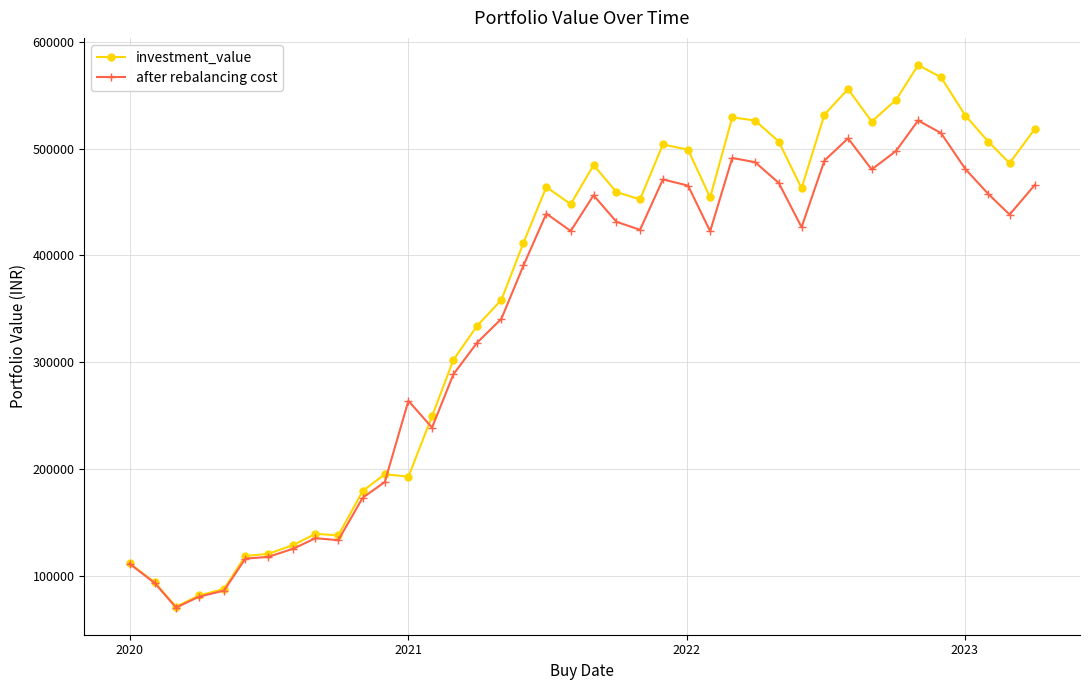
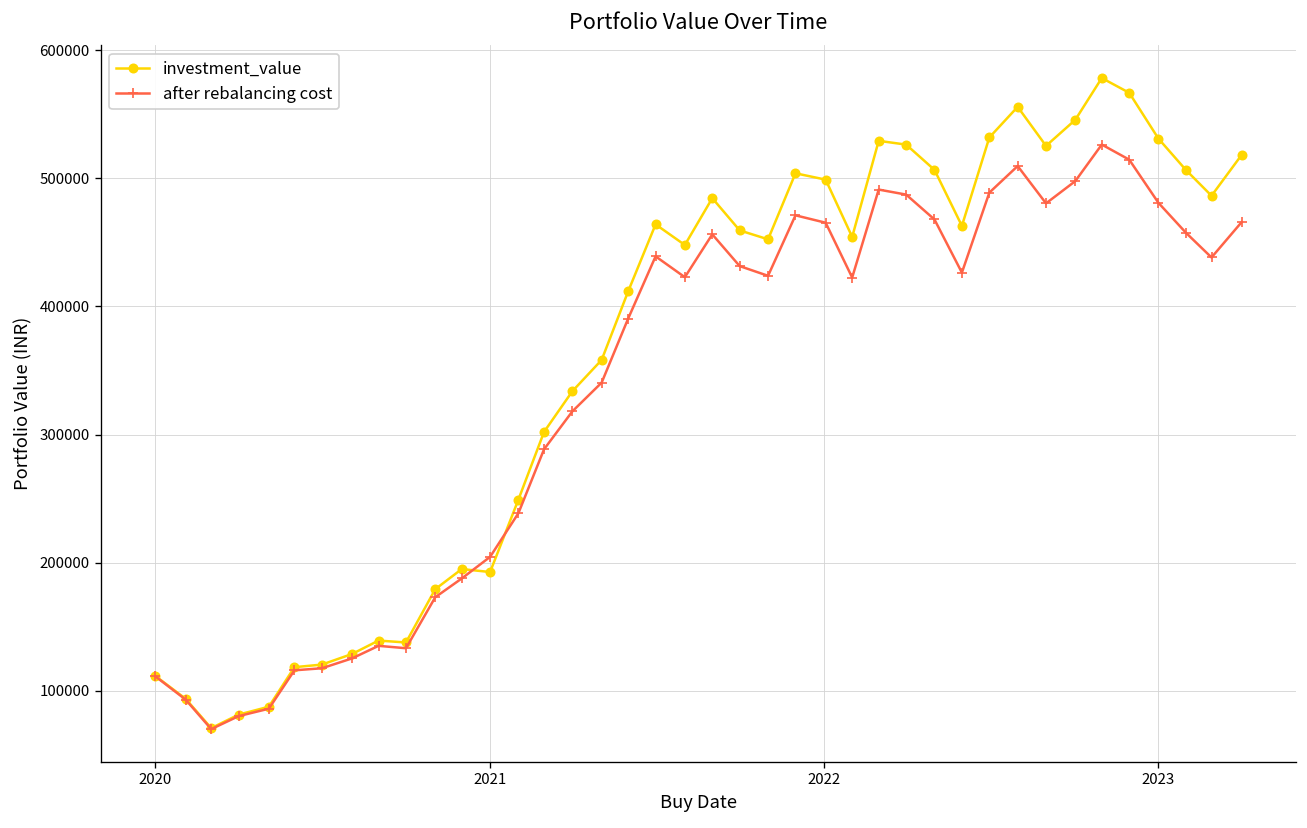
  {
    "investment_value": {
      "2021": 193000
    },
    "after rebalancing cost": {
-     "2021": 264000
+     "2021": 205000
    }
  }
